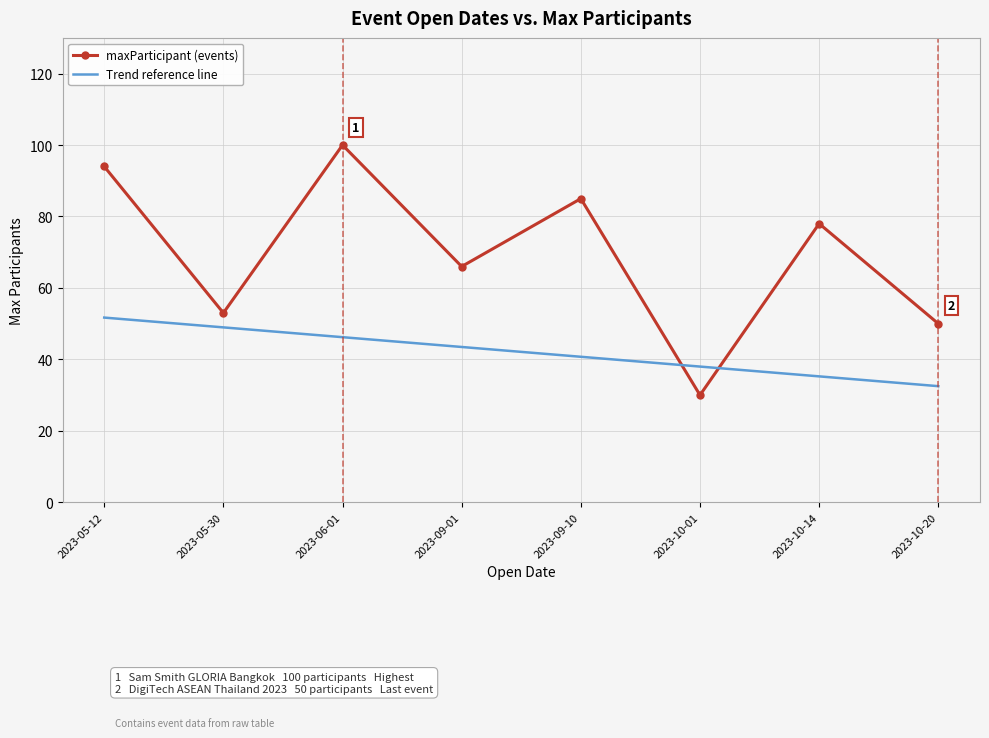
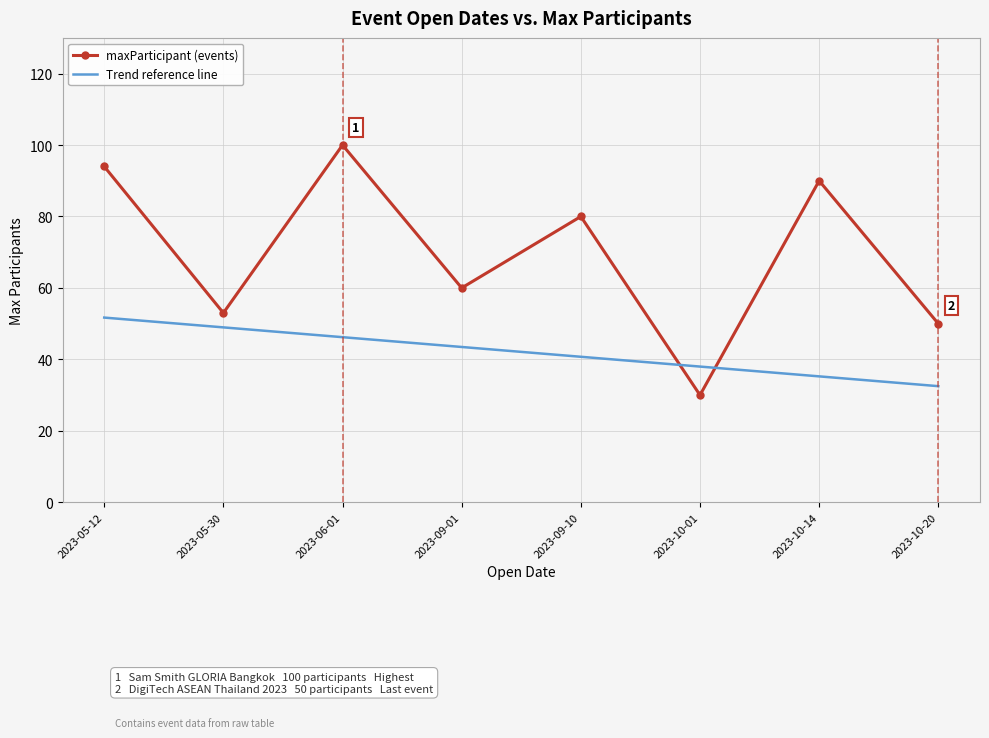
  {
    "maxParticipant (events)": {
      "2023-05-12": 94,
      "2023-05-30": 53,
-     "2023-09-01": 66,
-     "2023-09-10": 85,
+     "2023-09-01": 60,
+     "2023-09-10": 80,
      "2023-10-01": 30,
-     "2023-10-14": 78
+     "2023-10-14": 90
    },
    "Trend reference line": {
      "2023-05-12": 52,
      "2023-05-30": 49,
      "2023-06-01": 46,
      "2023-09-01": 43,
      "2023-09-10": 41,
      "2023-10-01": 38,
      "2023-10-14": 35,
      "2023-10-20": 33
    }
  }
